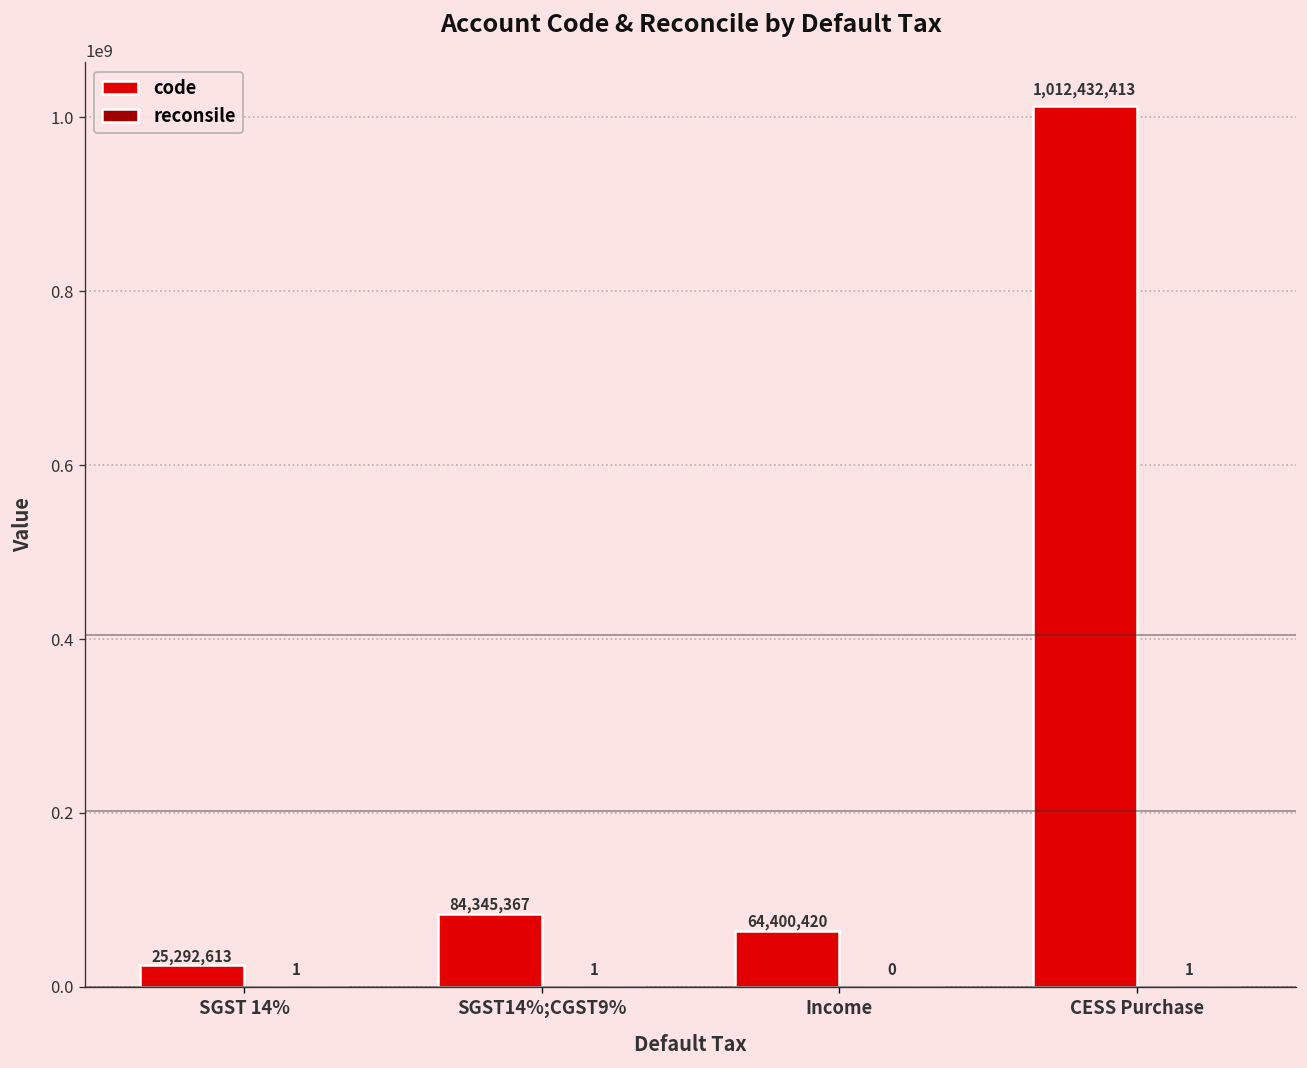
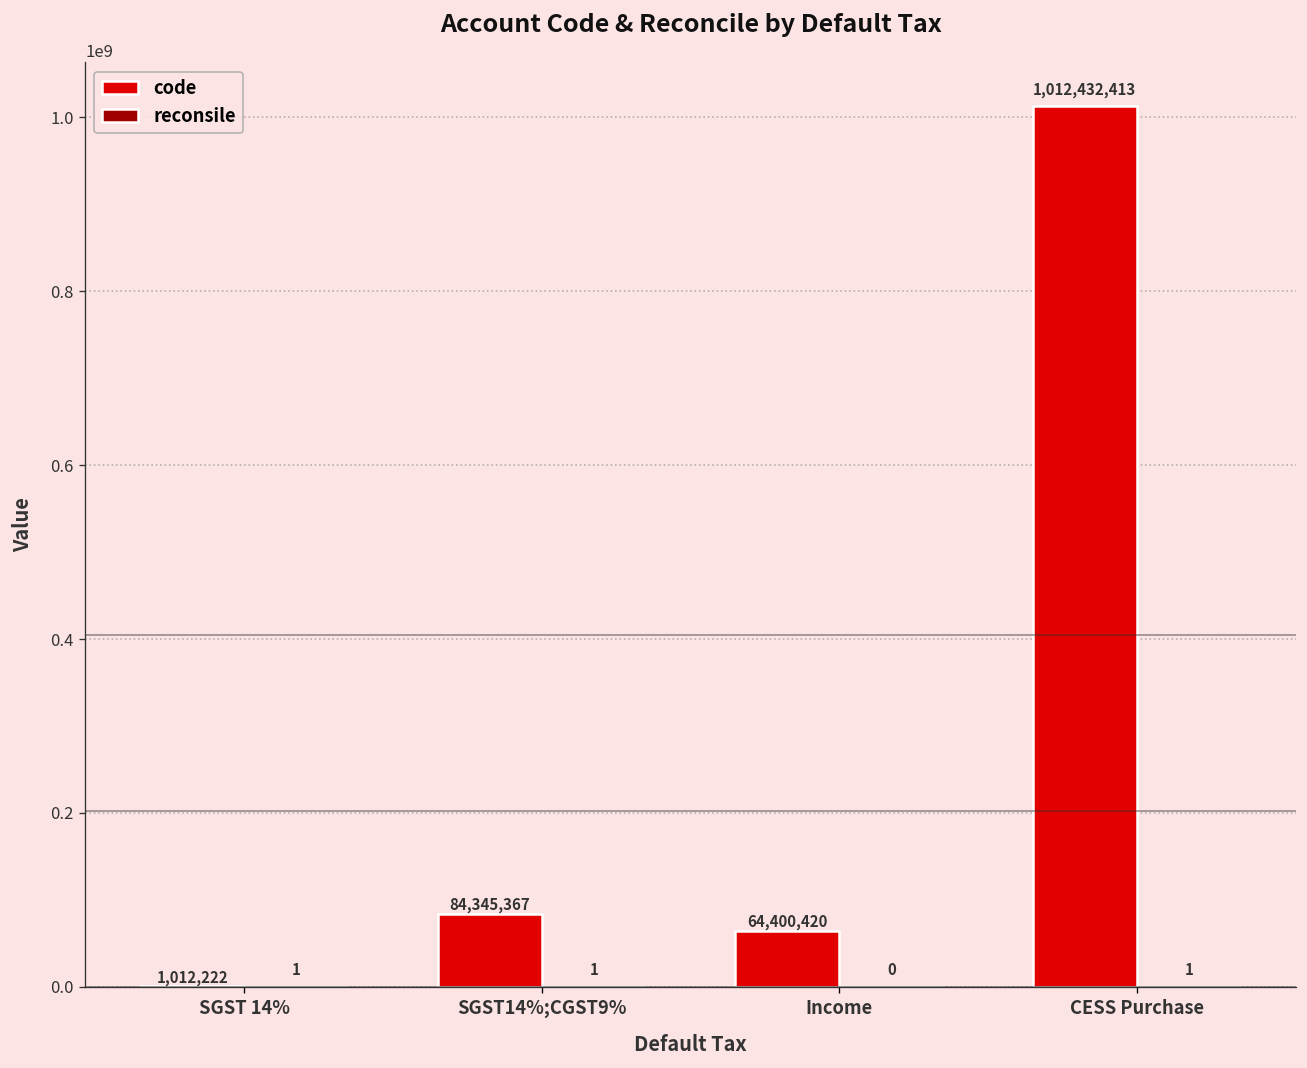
  {
    "code": {
-     "SGST 14%": "25,292,613",
+     "SGST 14%": "1,012,222",
      "SGST14%;CGST9%": "84,345,367",
      "Income": "64,400,420",
      "CESS Purchase": "1,012,432,413"
    },
    "reconsile": {
      "SGST 14%": "1",
      "SGST14%;CGST9%": "1",
      "Income": "0",
      "CESS Purchase": "1"
    }
  }
